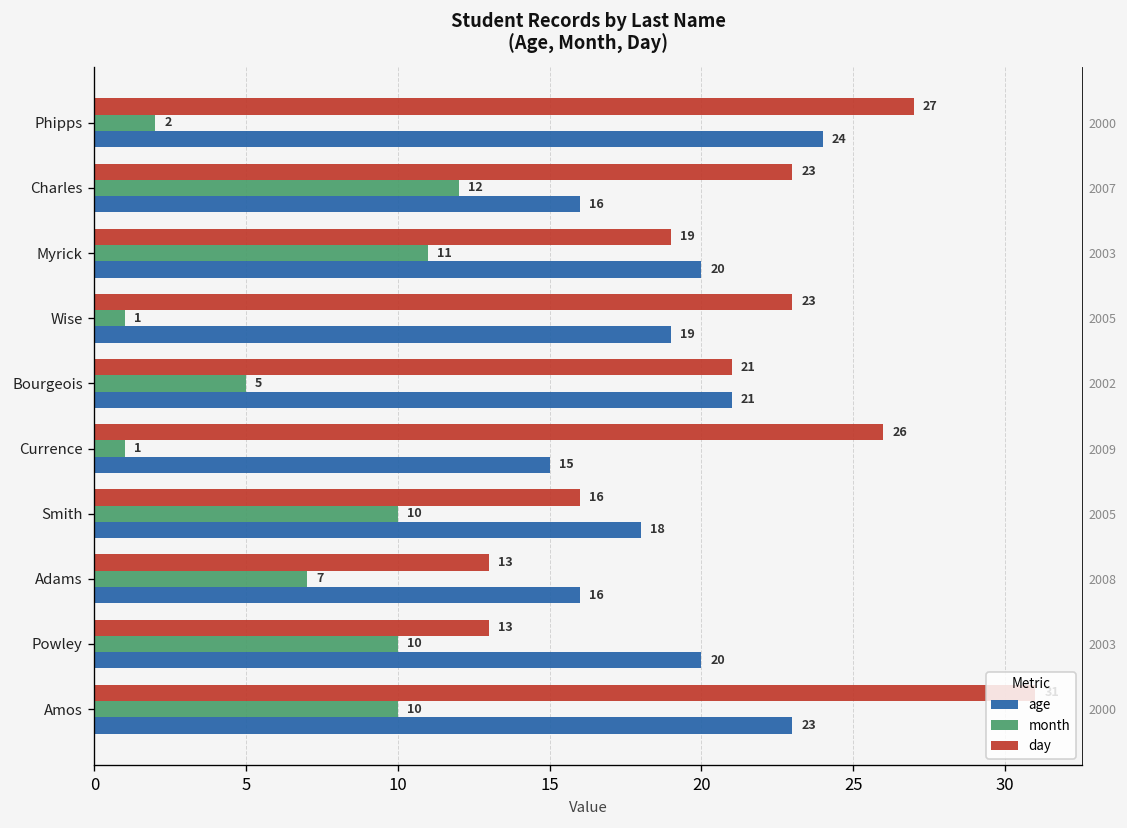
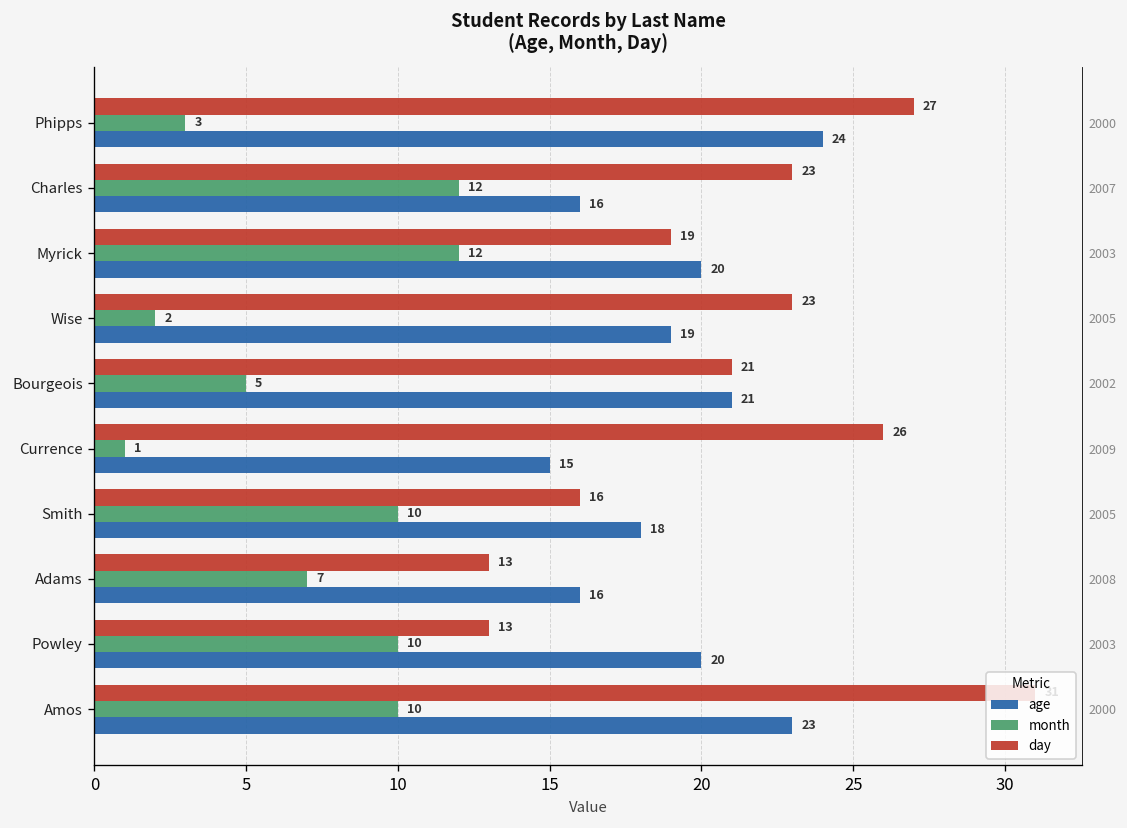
  {
    "month": {
-     "Phipps": 2,
+     "Phipps": 3,
      "Charles": 12,
-     "Myrick": 11,
-     "Wise": 1,
+     "Myrick": 12,
+     "Wise": 2,
      "Bourgeois": 5,
      "Currence": 1,
      "Smith": 10,
      "Adams": 7,
      "Powley": 10,
      "Amos": 10
    }
  }
